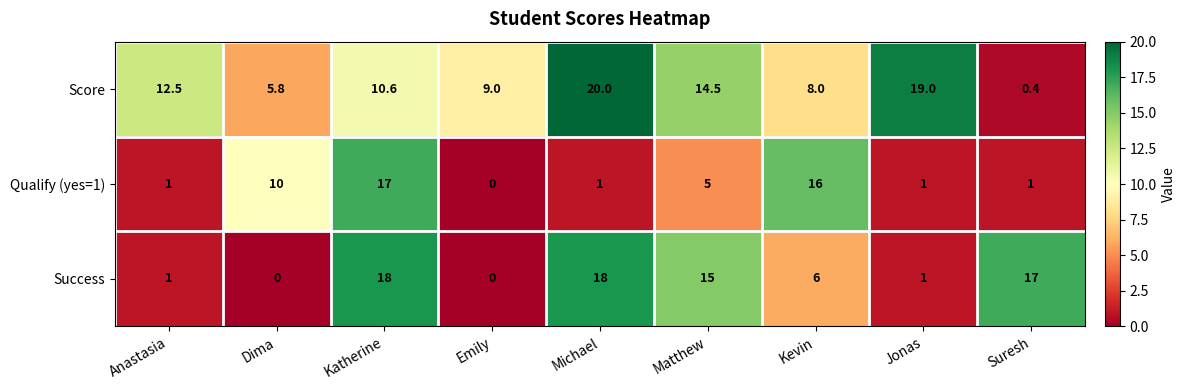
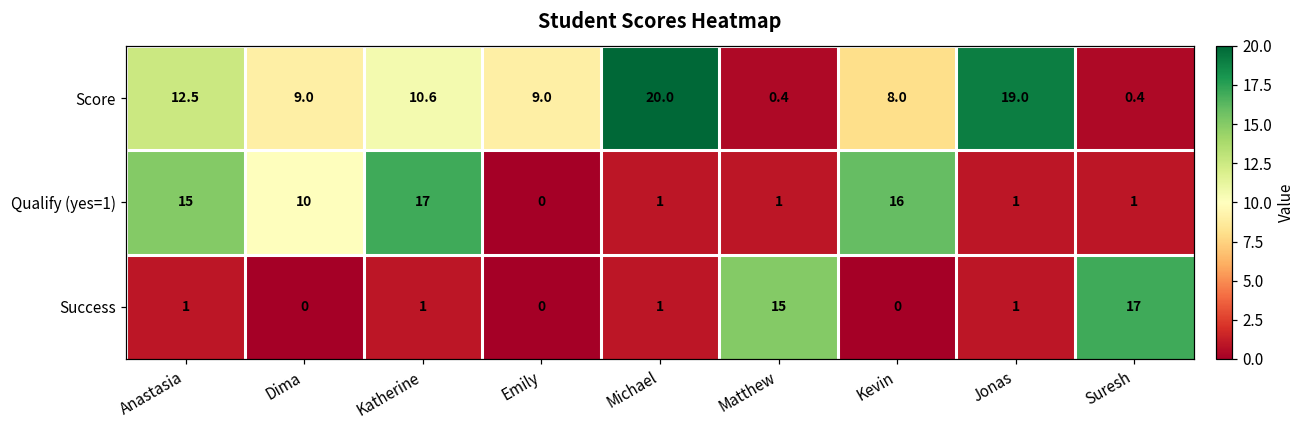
  {
    "Score": {
      "Anastasia": 12.5,
-     "Dima": 5.8,
+     "Dima": 9.0,
      "Katherine": 10.6,
      "Emily": 9.0,
      "Michael": 20.0,
-     "Matthew": 14.5,
+     "Matthew": 0.4,
      "Kevin": 8.0,
      "Jonas": 19.0,
      "Suresh": 0.4
    },
    "Qualify (yes=1)": {
-     "Anastasia": 1,
+     "Anastasia": 15,
      "Dima": 10,
      "Katherine": 17,
      "Emily": 0,
      "Michael": 1,
-     "Matthew": 5,
+     "Matthew": 1,
      "Kevin": 16,
      "Jonas": 1,
      "Suresh": 1
    },
    "Success": {
      "Anastasia": 1,
      "Dima": 0,
-     "Katherine": 18,
+     "Katherine": 1,
      "Emily": 0,
-     "Michael": 18,
+     "Michael": 1,
      "Matthew": 15,
-     "Kevin": 6,
+     "Kevin": 0,
      "Jonas": 1,
      "Suresh": 17
    }
  }
